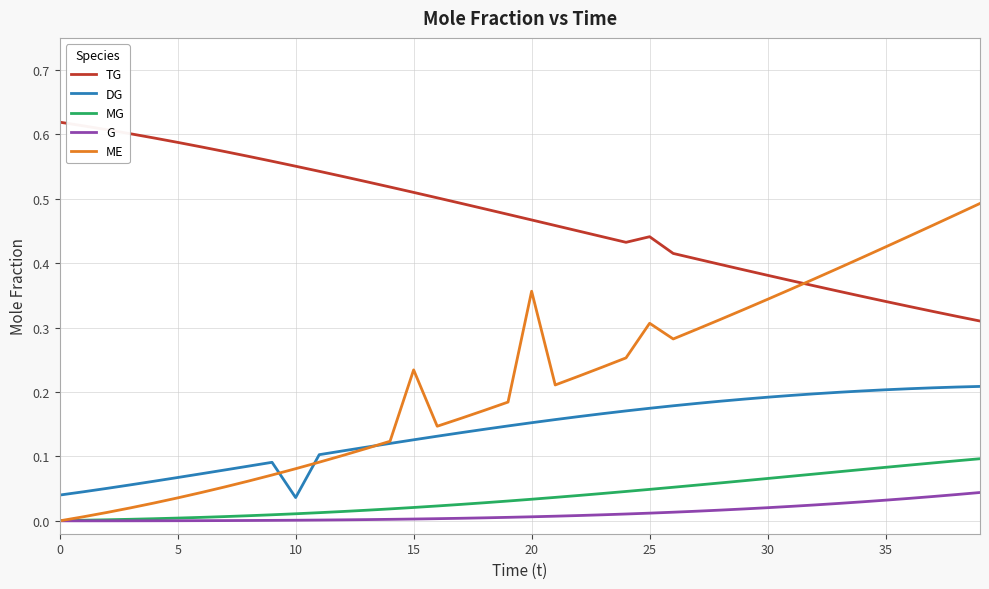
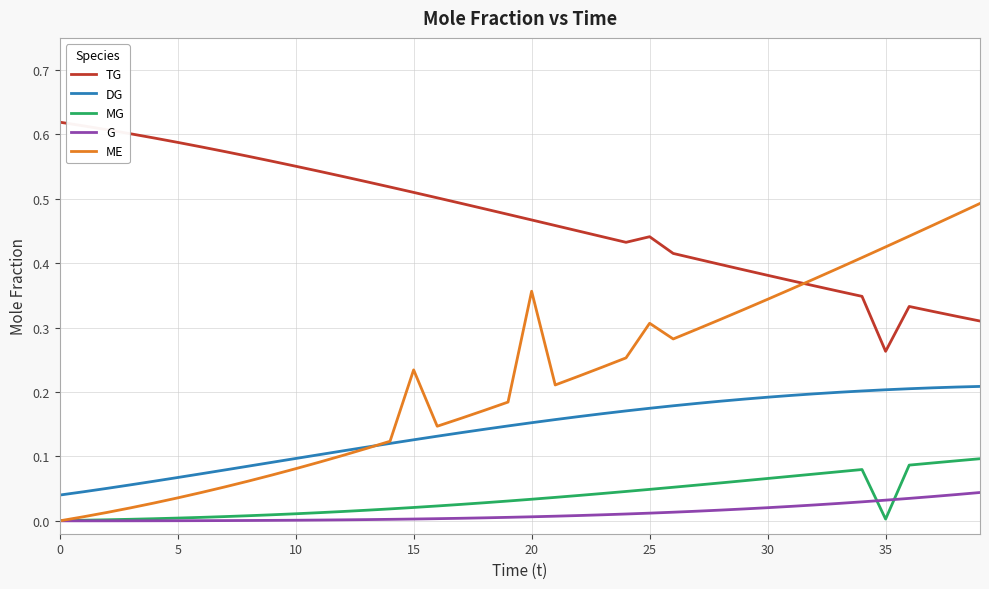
  {
    "TG": {
      "0": 0.62,
      "5": 0.59,
      "10": 0.55,
      "15": 0.51,
      "20": 0.47,
      "25": 0.44,
      "30": 0.38,
-     "35": 0.34
+     "35": 0.26
    },
    "DG": {
      "0": 0.04,
      "5": 0.07,
-     "10": 0.04,
+     "10": 0.10,
      "15": 0.13,
      "20": 0.15,
      "25": 0.17,
      "30": 0.19,
      "35": 0.20
    },
    "MG": {
      "5": 0.00,
      "10": 0.01,
      "15": 0.02,
      "20": 0.03,
      "25": 0.05,
      "30": 0.07,
-     "35": 0.08
+     "35": 0.00
    },
    "G": {
      "5": 0.00,
      "10": 0.00,
      "15": 0.00,
      "20": 0.01,
      "25": 0.01,
      "30": 0.02,
      "35": 0.03
    },
    "ME": {
      "5": 0.04,
      "10": 0.08,
      "15": 0.23,
      "20": 0.36,
      "25": 0.31,
      "30": 0.34,
      "35": 0.43
    }
  }
